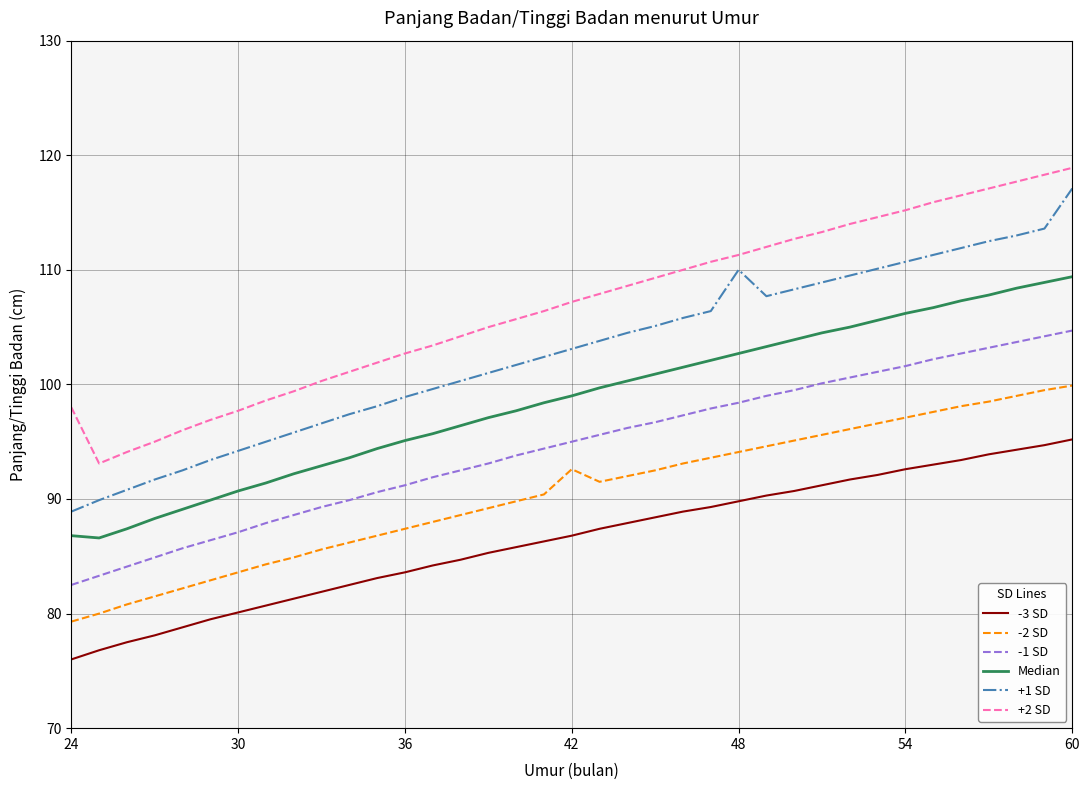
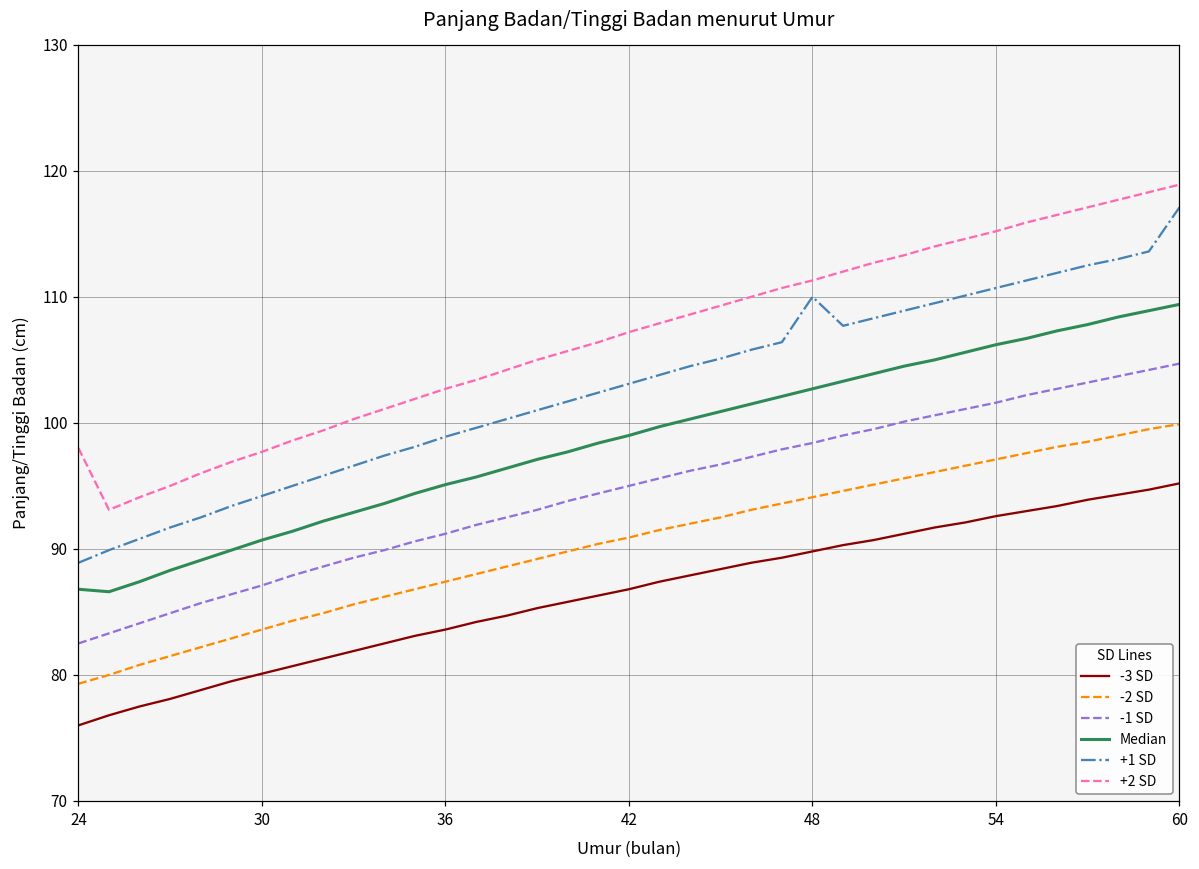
  {
    "-3 SD": {
      "24": 76.0,
      "30": 80.1,
      "36": 83.6,
      "42": 86.8,
      "48": 89.8,
      "54": 92.6,
      "60": 95.2
    },
    "-2 SD": {
      "24": 79.3,
      "30": 83.6,
      "36": 87.4,
-     "42": 92.6,
+     "42": 90.9,
      "48": 94.1,
      "54": 97.1,
      "60": 99.9
    },
    "-1 SD": {
      "24": 82.5,
      "30": 87.1,
      "36": 91.2,
      "42": 95.0,
      "48": 98.4,
      "54": 101.6,
      "60": 104.7
    },
    "Median": {
      "24": 86.8,
      "30": 90.7,
      "36": 95.1,
      "42": 99.0,
      "48": 102.7,
      "54": 106.2,
      "60": 109.4
    },
    "+1 SD": {
      "24": 88.9,
      "30": 94.2,
      "36": 98.9,
      "42": 103.1,
      "48": 110.0,
      "54": 110.7,
      "60": 117.1
    },
    "+2 SD": {
      "24": 98.0,
      "30": 97.7,
      "36": 102.7,
      "42": 107.2,
      "48": 111.3,
      "54": 115.2,
      "60": 118.9
    }
  }
